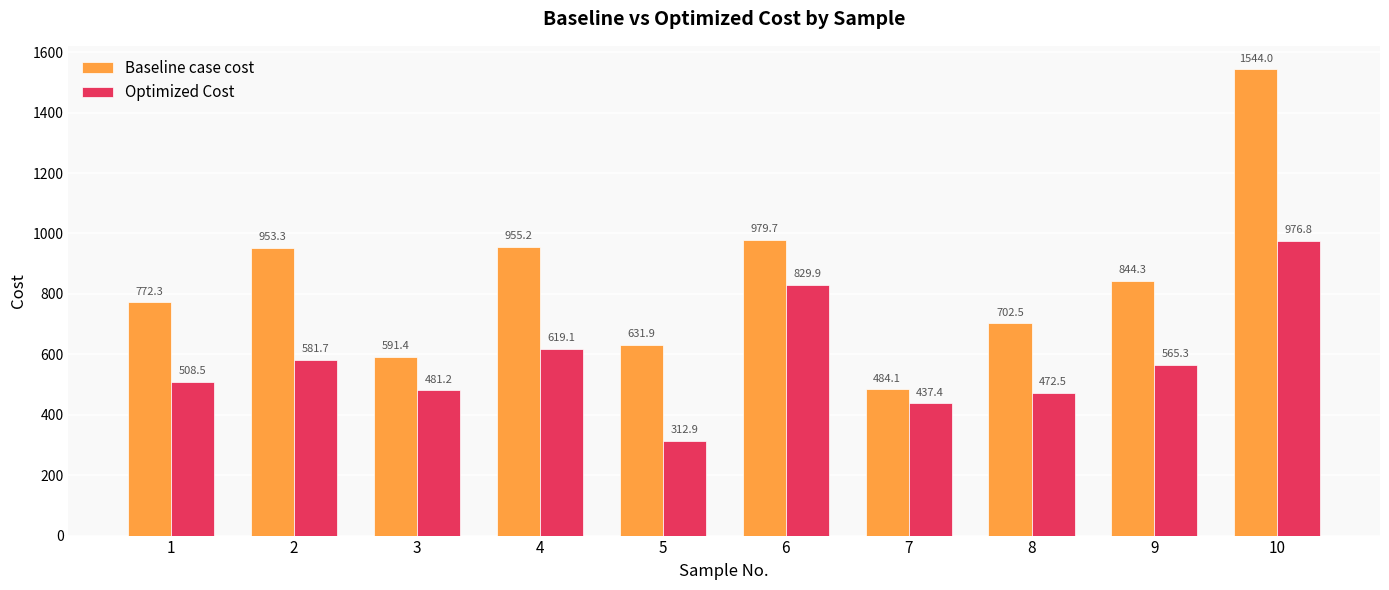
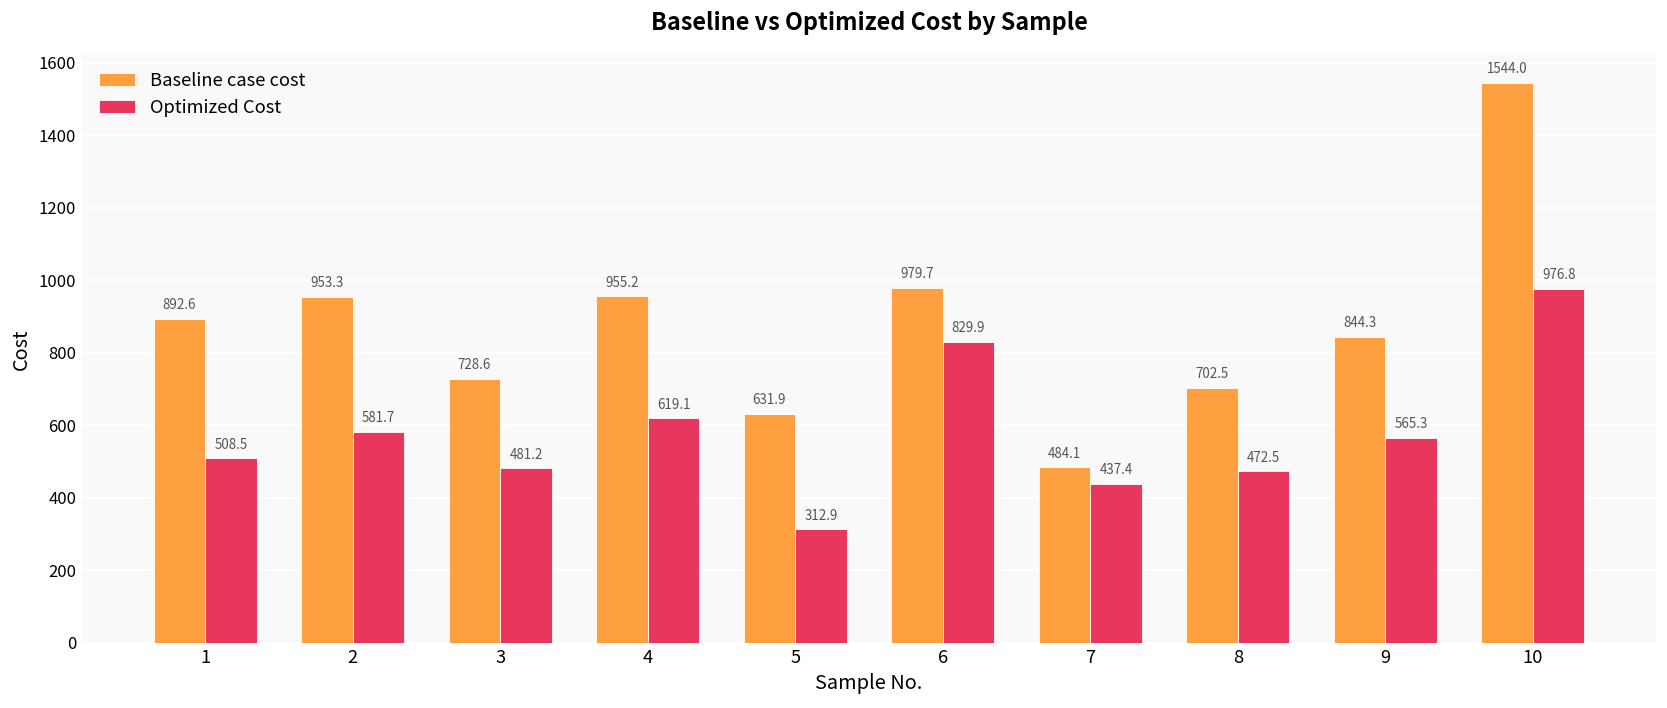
  {
    "Baseline case cost": {
-     "1": 772.3,
+     "1": 892.6,
      "2": 953.3,
-     "3": 591.4,
+     "3": 728.6,
      "4": 955.2,
      "5": 631.9,
      "6": 979.7,
      "7": 484.1,
      "8": 702.5,
      "9": 844.3,
      "10": 1544.0
    },
    "Optimized Cost": {
      "1": 508.5,
      "2": 581.7,
      "3": 481.2,
      "4": 619.1,
      "5": 312.9,
      "6": 829.9,
      "7": 437.4,
      "8": 472.5,
      "9": 565.3,
      "10": 976.8
    }
  }
